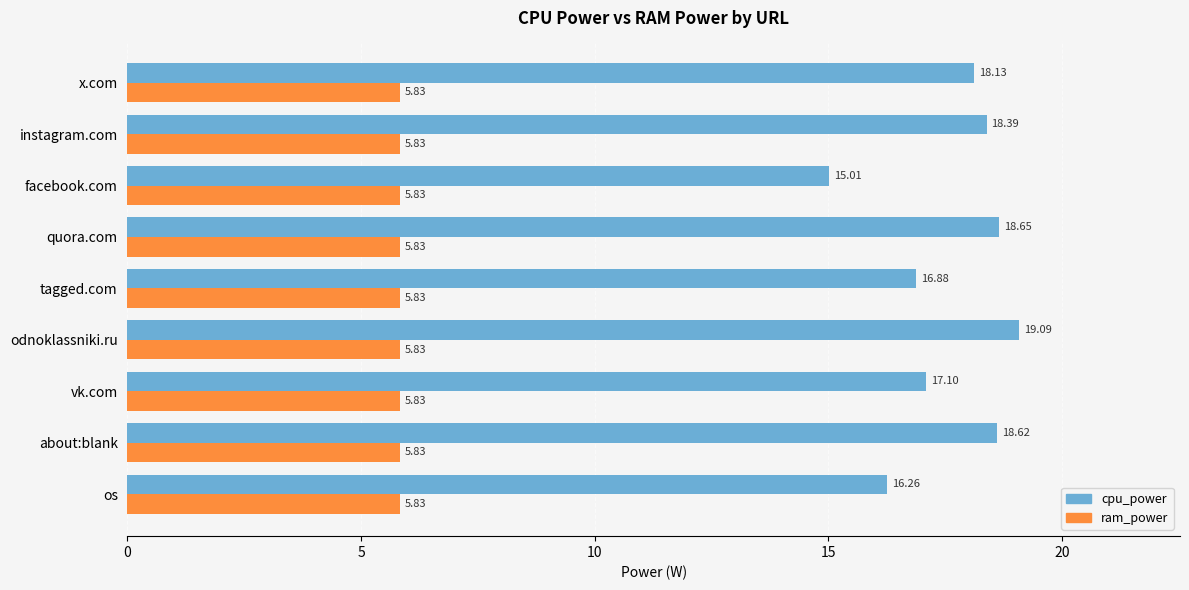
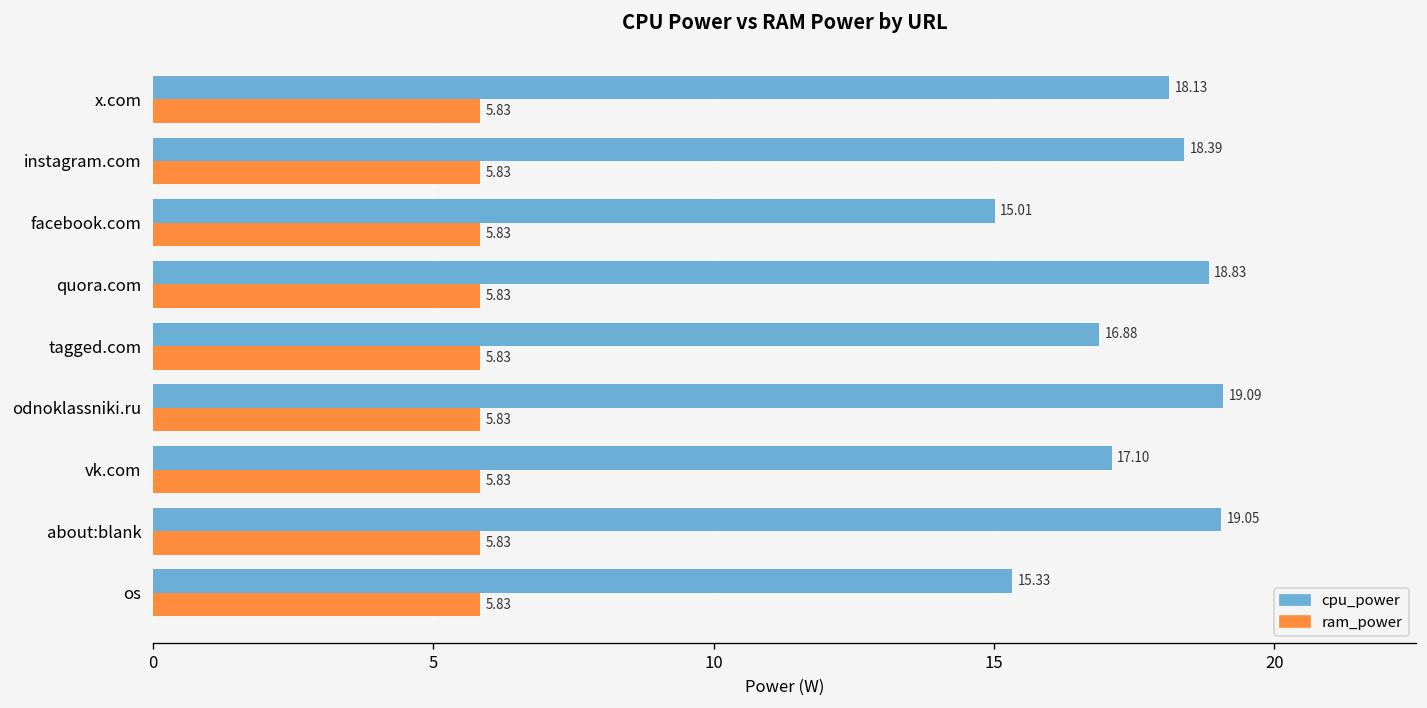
  {
    "cpu_power": {
      "x.com": 18.13,
      "instagram.com": 18.39,
      "facebook.com": 15.01,
-     "quora.com": 18.65,
+     "quora.com": 18.83,
      "tagged.com": 16.88,
      "odnoklassniki.ru": 19.09,
      "vk.com": 17.10,
-     "about:blank": 18.62,
-     "os": 16.26
+     "about:blank": 19.05,
+     "os": 15.33
    },
    "ram_power": {
      "x.com": 5.83,
      "instagram.com": 5.83,
      "facebook.com": 5.83,
      "quora.com": 5.83,
      "tagged.com": 5.83,
      "odnoklassniki.ru": 5.83,
      "vk.com": 5.83,
      "about:blank": 5.83,
      "os": 5.83
    }
  }
